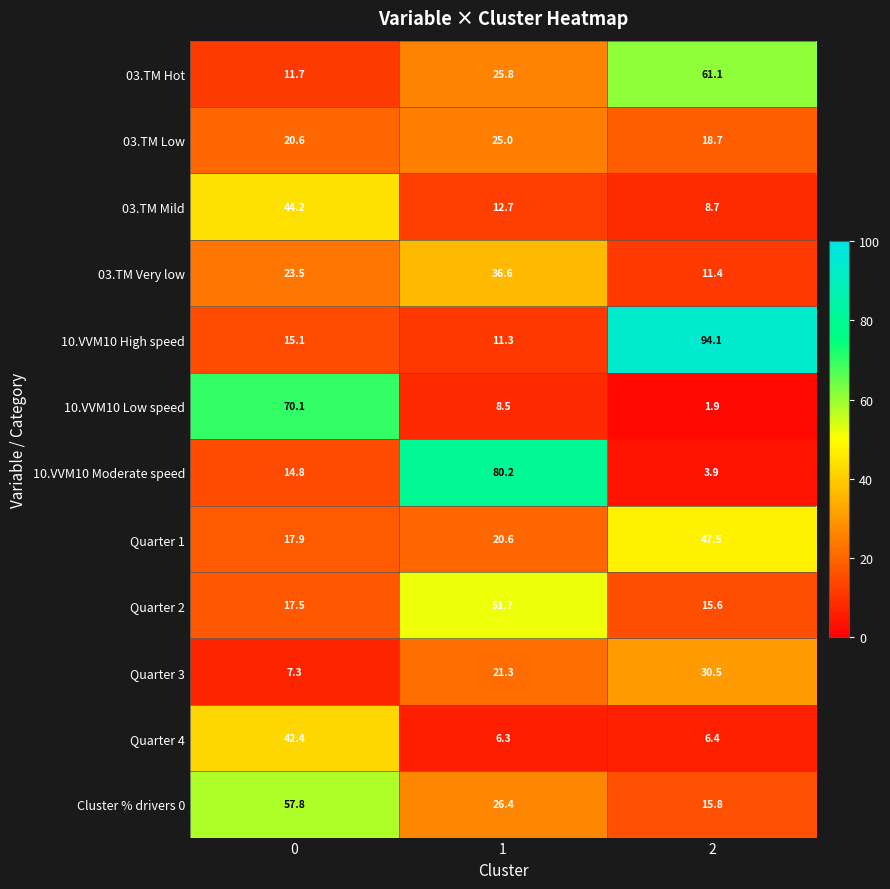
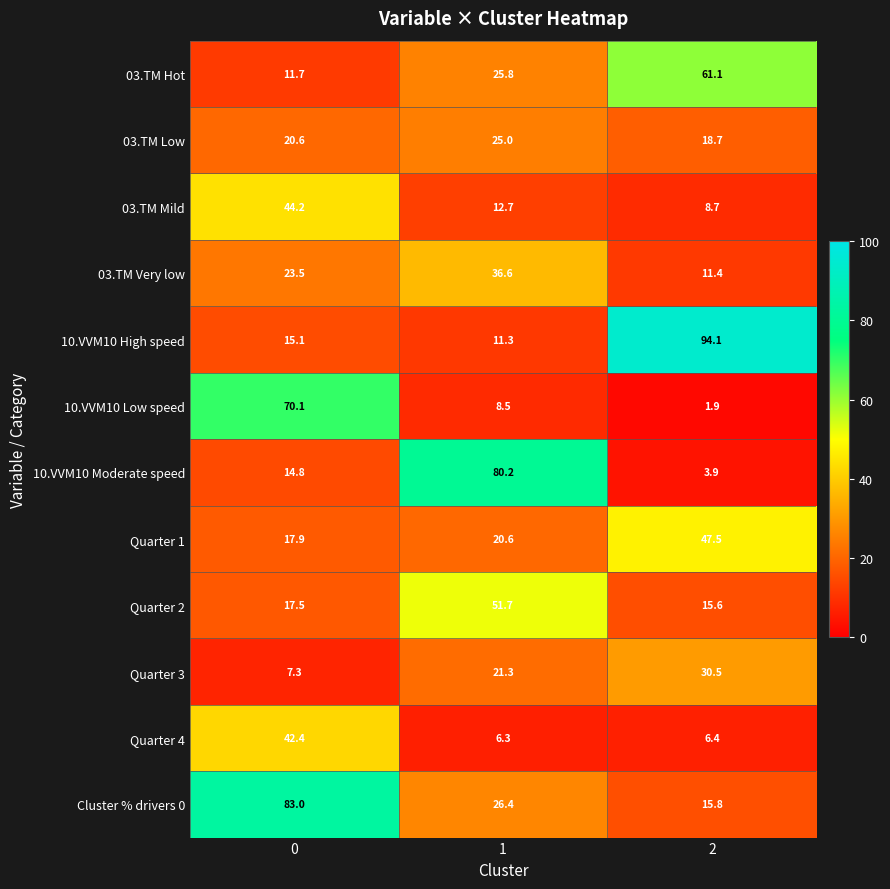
  {
    "03.TM Hot": {
      "0": 11.7,
      "1": 25.8,
      "2": 61.1
    },
    "03.TM Low": {
      "0": 20.6,
      "1": 25.0,
      "2": 18.7
    },
    "03.TM Mild": {
      "0": 44.2,
      "1": 12.7,
      "2": 8.7
    },
    "03.TM Very low": {
      "0": 23.5,
      "1": 36.6,
      "2": 11.4
    },
    "10.VVM10 High speed": {
      "0": 15.1,
      "1": 11.3,
      "2": 94.1
    },
    "10.VVM10 Low speed": {
      "0": 70.1,
      "1": 8.5,
      "2": 1.9
    },
    "10.VVM10 Moderate speed": {
      "0": 14.8,
      "1": 80.2,
      "2": 3.9
    },
    "Quarter 1": {
      "0": 17.9,
      "1": 20.6,
      "2": 47.5
    },
    "Quarter 2": {
      "0": 17.5,
      "1": 51.7,
      "2": 15.6
    },
    "Quarter 3": {
      "0": 7.3,
      "1": 21.3,
      "2": 30.5
    },
    "Quarter 4": {
      "0": 42.4,
      "1": 6.3,
      "2": 6.4
    },
    "Cluster % drivers 0": {
-     "0": 57.8,
+     "0": 83.0,
      "1": 26.4,
      "2": 15.8
    }
  }
